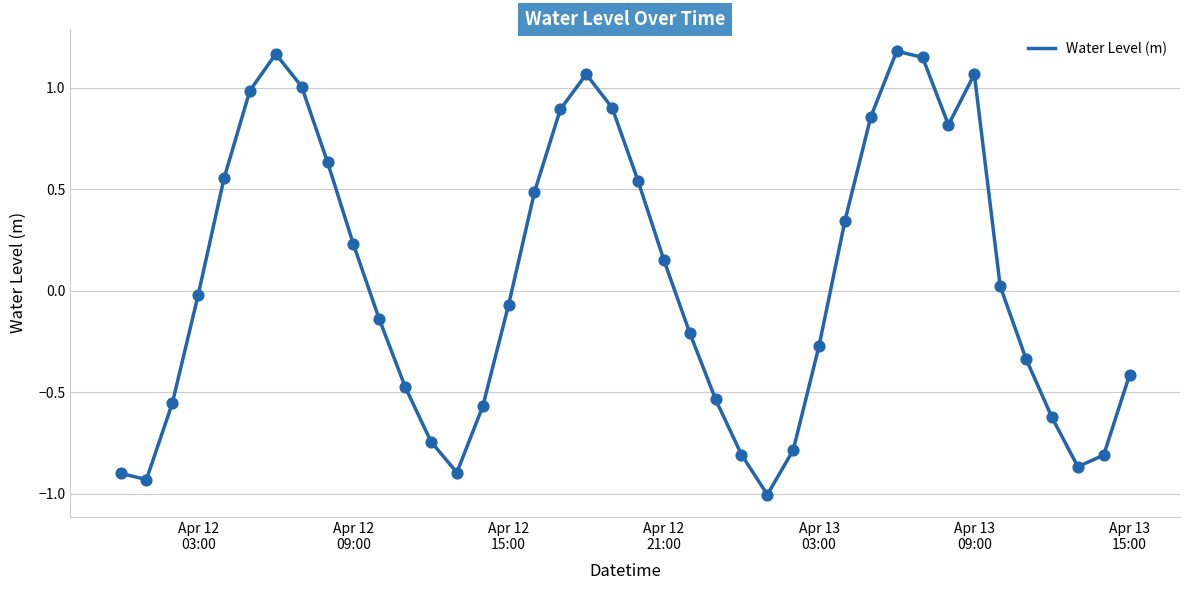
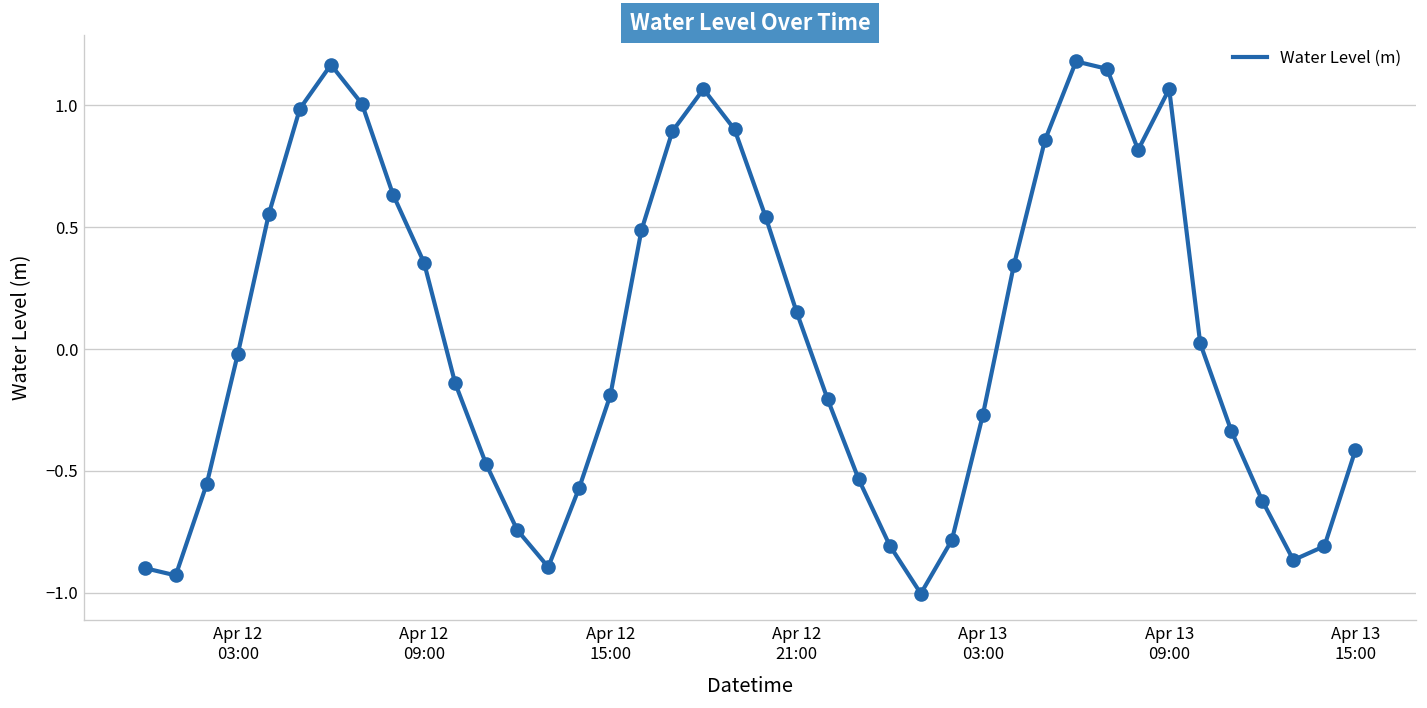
  {
    "Apr 12 03:00": -0.02,
-   "Apr 12 09:00": 0.23,
-   "Apr 12 15:00": -0.07,
+   "Apr 12 09:00": 0.35,
+   "Apr 12 15:00": -0.19,
    "Apr 12 21:00": 0.15,
    "Apr 13 03:00": -0.27,
    "Apr 13 09:00": 1.07,
    "Apr 13 15:00": -0.41
  }
